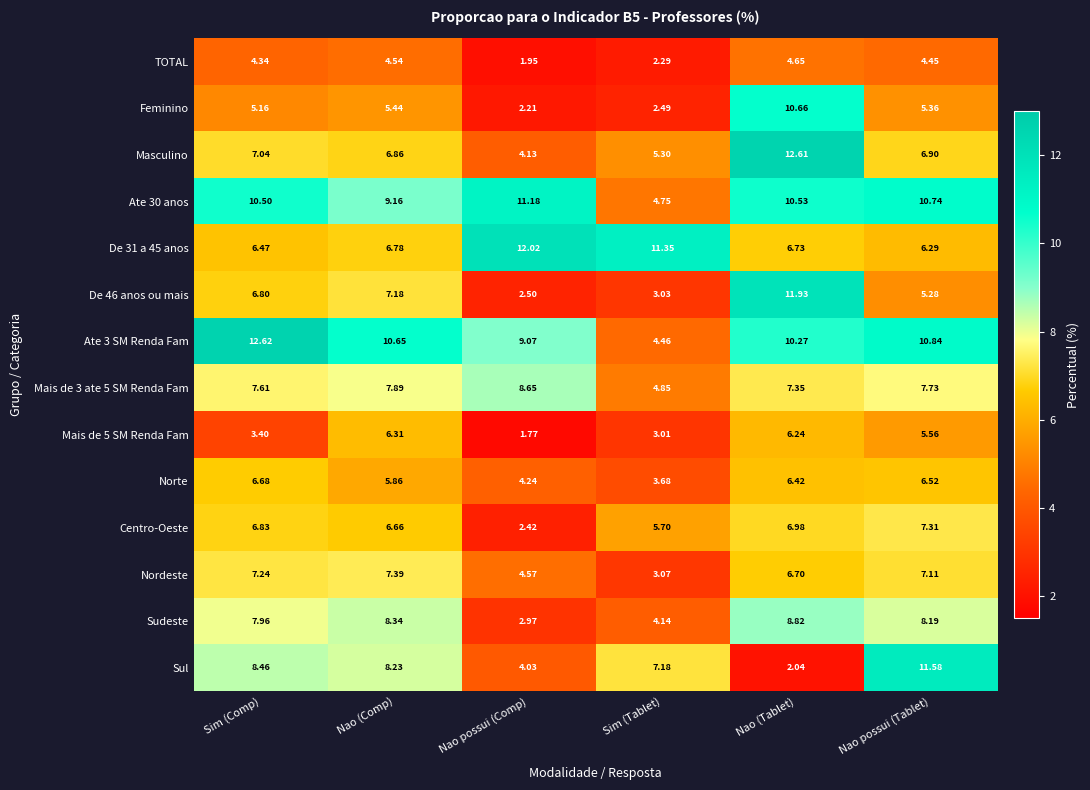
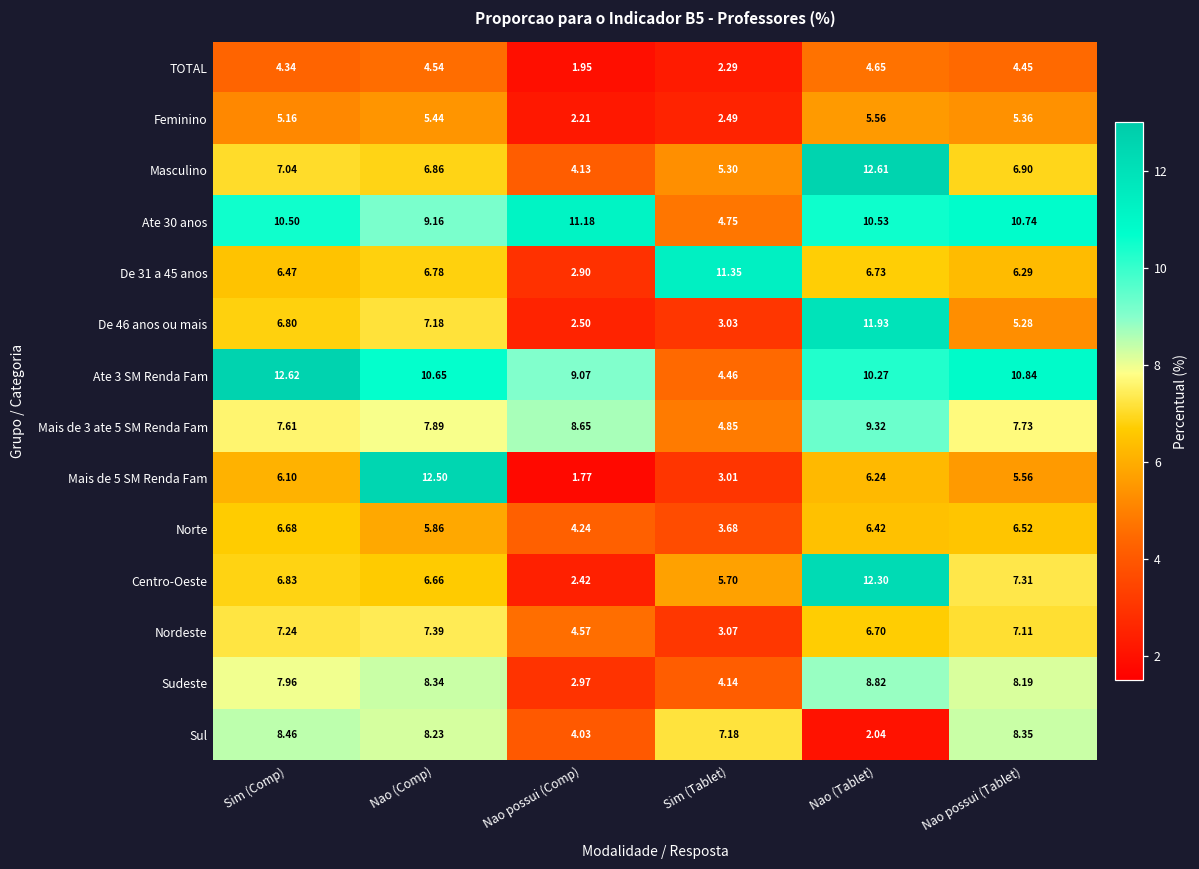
  {
    "TOTAL": {
      "Sim (Comp)": 4.34,
      "Nao (Comp)": 4.54,
      "Nao possui (Comp)": 1.95,
      "Sim (Tablet)": 2.29,
      "Nao (Tablet)": 4.65,
      "Nao possui (Tablet)": 4.45
    },
    "Feminino": {
      "Sim (Comp)": 5.16,
      "Nao (Comp)": 5.44,
      "Nao possui (Comp)": 2.21,
      "Sim (Tablet)": 2.49,
-     "Nao (Tablet)": 10.66,
+     "Nao (Tablet)": 5.56,
      "Nao possui (Tablet)": 5.36
    },
    "Masculino": {
      "Sim (Comp)": 7.04,
      "Nao (Comp)": 6.86,
      "Nao possui (Comp)": 4.13,
      "Sim (Tablet)": 5.30,
      "Nao (Tablet)": 12.61,
      "Nao possui (Tablet)": 6.90
    },
    "Ate 30 anos": {
      "Sim (Comp)": 10.50,
      "Nao (Comp)": 9.16,
      "Nao possui (Comp)": 11.18,
      "Sim (Tablet)": 4.75,
      "Nao (Tablet)": 10.53,
      "Nao possui (Tablet)": 10.74
    },
    "De 31 a 45 anos": {
      "Sim (Comp)": 6.47,
      "Nao (Comp)": 6.78,
-     "Nao possui (Comp)": 12.02,
+     "Nao possui (Comp)": 2.90,
      "Sim (Tablet)": 11.35,
      "Nao (Tablet)": 6.73,
      "Nao possui (Tablet)": 6.29
    },
    "De 46 anos ou mais": {
      "Sim (Comp)": 6.80,
      "Nao (Comp)": 7.18,
      "Nao possui (Comp)": 2.50,
      "Sim (Tablet)": 3.03,
      "Nao (Tablet)": 11.93,
      "Nao possui (Tablet)": 5.28
    },
    "Ate 3 SM Renda Fam": {
      "Sim (Comp)": 12.62,
      "Nao (Comp)": 10.65,
      "Nao possui (Comp)": 9.07,
      "Sim (Tablet)": 4.46,
      "Nao (Tablet)": 10.27,
      "Nao possui (Tablet)": 10.84
    },
    "Mais de 3 ate 5 SM Renda Fam": {
      "Sim (Comp)": 7.61,
      "Nao (Comp)": 7.89,
      "Nao possui (Comp)": 8.65,
      "Sim (Tablet)": 4.85,
-     "Nao (Tablet)": 7.35,
+     "Nao (Tablet)": 9.32,
      "Nao possui (Tablet)": 7.73
    },
    "Mais de 5 SM Renda Fam": {
-     "Sim (Comp)": 3.40,
-     "Nao (Comp)": 6.31,
+     "Sim (Comp)": 6.10,
+     "Nao (Comp)": 12.50,
      "Nao possui (Comp)": 1.77,
      "Sim (Tablet)": 3.01,
      "Nao (Tablet)": 6.24,
      "Nao possui (Tablet)": 5.56
    },
    "Norte": {
      "Sim (Comp)": 6.68,
      "Nao (Comp)": 5.86,
      "Nao possui (Comp)": 4.24,
      "Sim (Tablet)": 3.68,
      "Nao (Tablet)": 6.42,
      "Nao possui (Tablet)": 6.52
    },
    "Centro-Oeste": {
      "Sim (Comp)": 6.83,
      "Nao (Comp)": 6.66,
      "Nao possui (Comp)": 2.42,
      "Sim (Tablet)": 5.70,
-     "Nao (Tablet)": 6.98,
+     "Nao (Tablet)": 12.30,
      "Nao possui (Tablet)": 7.31
    },
    "Nordeste": {
      "Sim (Comp)": 7.24,
      "Nao (Comp)": 7.39,
      "Nao possui (Comp)": 4.57,
      "Sim (Tablet)": 3.07,
      "Nao (Tablet)": 6.70,
      "Nao possui (Tablet)": 7.11
    },
    "Sudeste": {
      "Sim (Comp)": 7.96,
      "Nao (Comp)": 8.34,
      "Nao possui (Comp)": 2.97,
      "Sim (Tablet)": 4.14,
      "Nao (Tablet)": 8.82,
      "Nao possui (Tablet)": 8.19
    },
    "Sul": {
      "Sim (Comp)": 8.46,
      "Nao (Comp)": 8.23,
      "Nao possui (Comp)": 4.03,
      "Sim (Tablet)": 7.18,
      "Nao (Tablet)": 2.04,
-     "Nao possui (Tablet)": 11.58
+     "Nao possui (Tablet)": 8.35
    }
  }
